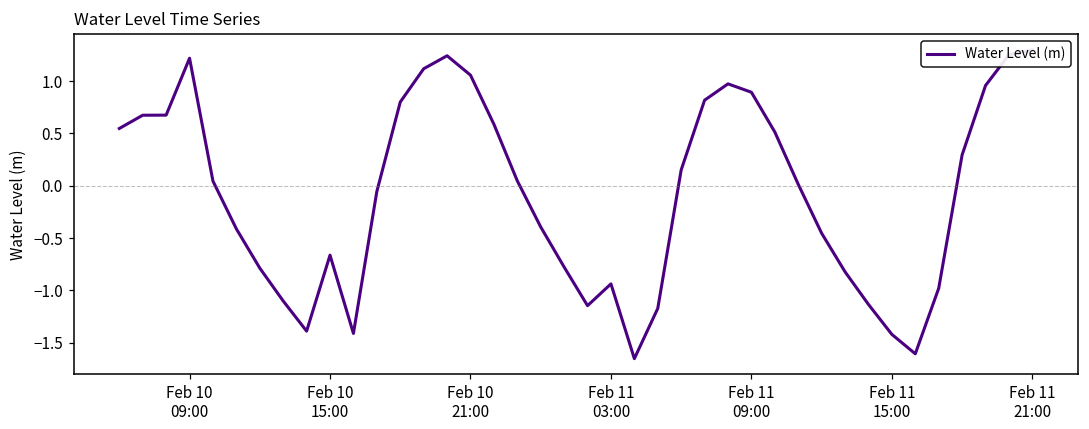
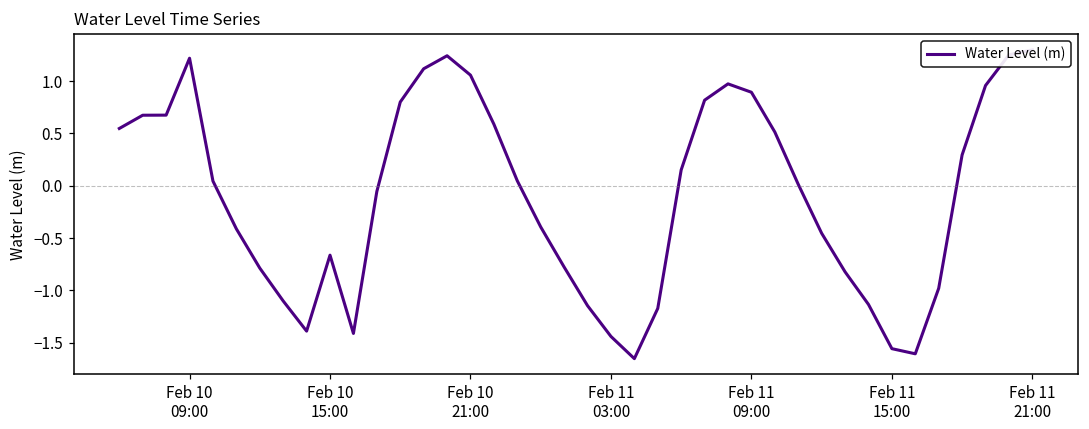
  {
    "Feb 10 09:00": 1.2,
    "Feb 10 15:00": -0.7,
    "Feb 10 21:00": 1.1,
-   "Feb 11 03:00": -0.9,
+   "Feb 11 03:00": -1.4,
    "Feb 11 09:00": 0.9,
-   "Feb 11 15:00": -1.4
+   "Feb 11 15:00": -1.6
  }
